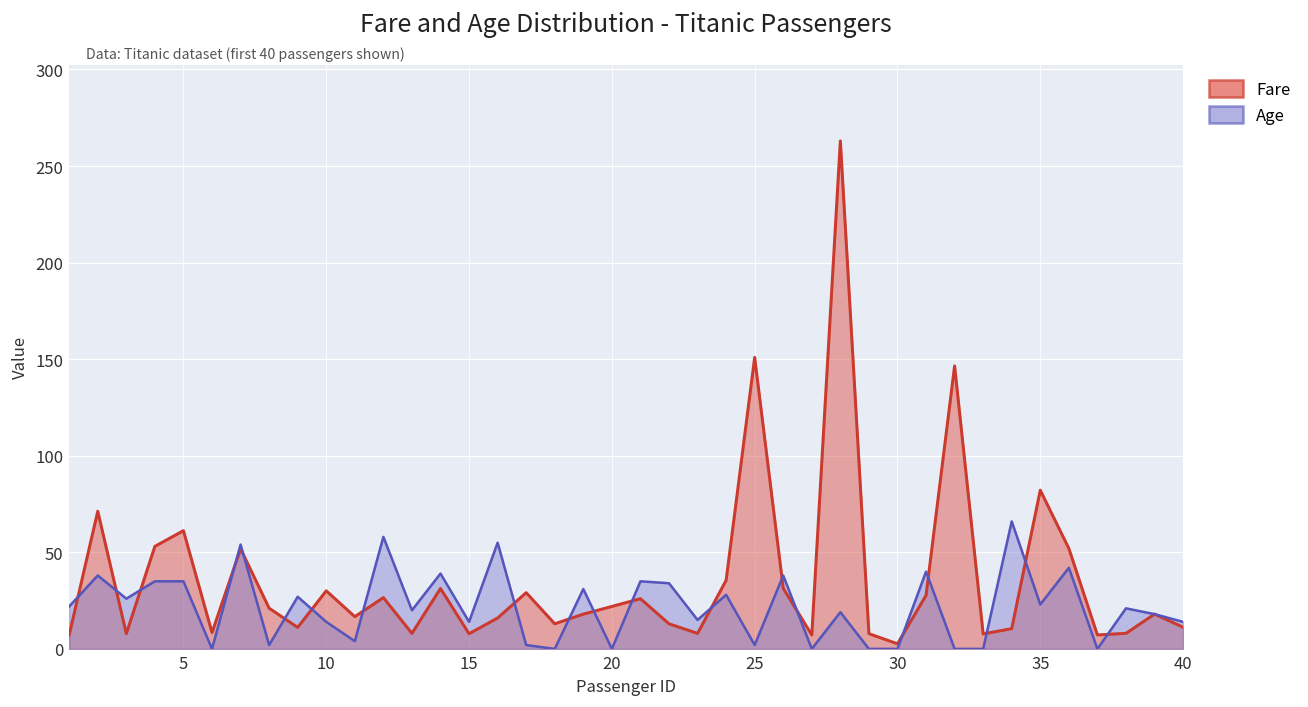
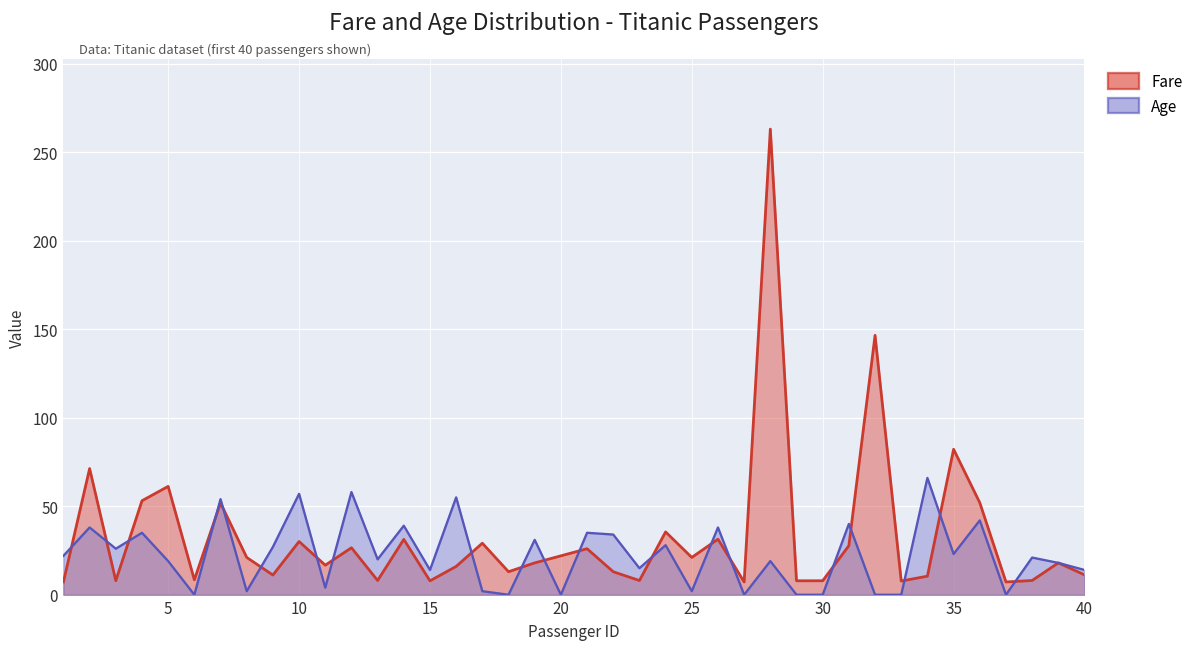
  {
    "Fare": {
      "5": 61,
      "10": 30,
      "15": 8,
      "20": 22,
-     "25": 151,
-     "30": 3,
+     "25": 21,
+     "30": 8,
      "35": 82,
      "40": 11
    },
    "Age": {
-     "5": 35,
-     "10": 14,
+     "5": 19,
+     "10": 57,
      "15": 14,
      "20": 0,
      "25": 2,
      "30": 0,
      "35": 23,
      "40": 14
    }
  }
